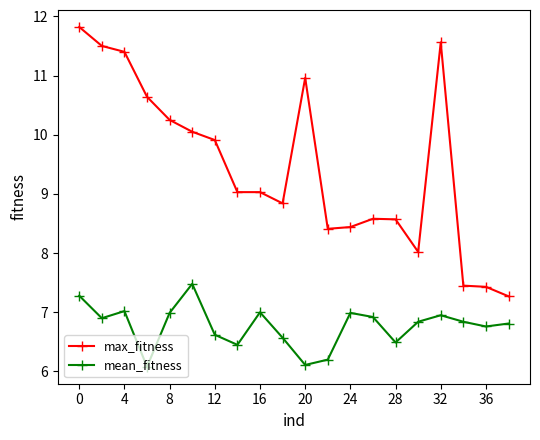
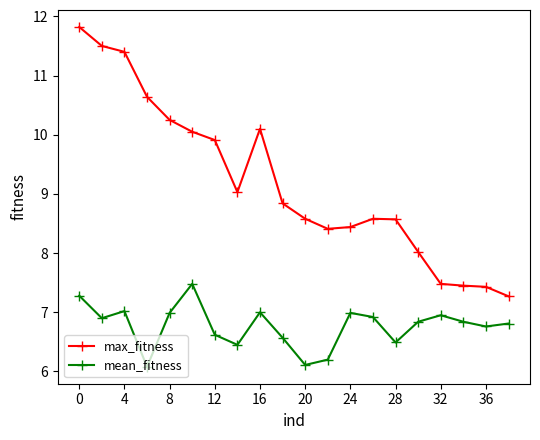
  {
    "max_fitness": {
      "0": 11.8,
      "4": 11.4,
      "8": 10.3,
      "12": 9.9,
-     "16": 9.0,
-     "20": 11.0,
+     "16": 10.1,
+     "20": 8.6,
      "24": 8.4,
      "28": 8.6,
-     "32": 11.6,
+     "32": 7.5,
      "36": 7.4
    },
    "mean_fitness": {
      "0": 7.3,
      "4": 7.0,
      "8": 7.0,
      "12": 6.6,
      "16": 7.0,
      "20": 6.1,
      "24": 7.0,
      "28": 6.5,
      "32": 7.0,
      "36": 6.8
    }
  }
